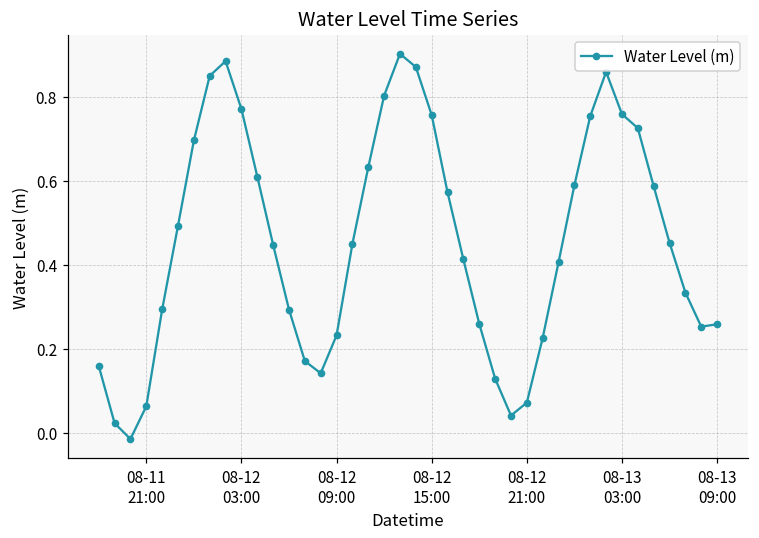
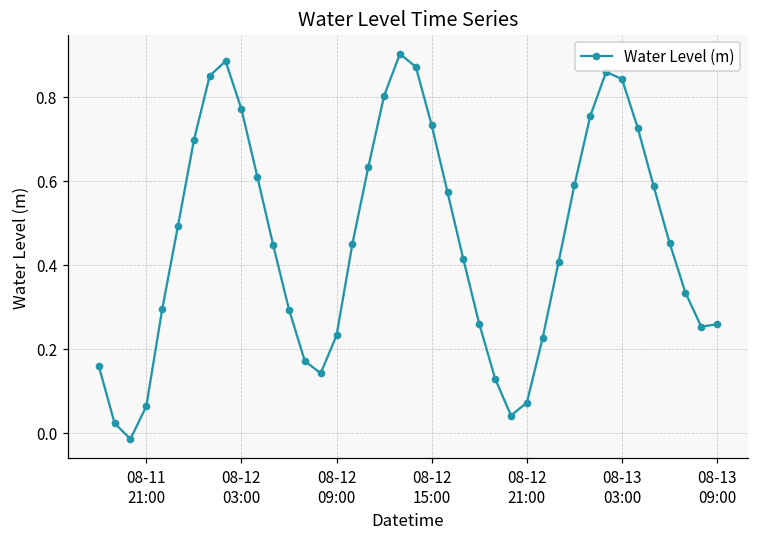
  {
    "08-11 21:00": 0.06,
    "08-12 03:00": 0.77,
    "08-12 09:00": 0.23,
-   "08-12 15:00": 0.76,
+   "08-12 15:00": 0.73,
    "08-12 21:00": 0.07,
-   "08-13 03:00": 0.76,
+   "08-13 03:00": 0.84,
    "08-13 09:00": 0.26
  }
